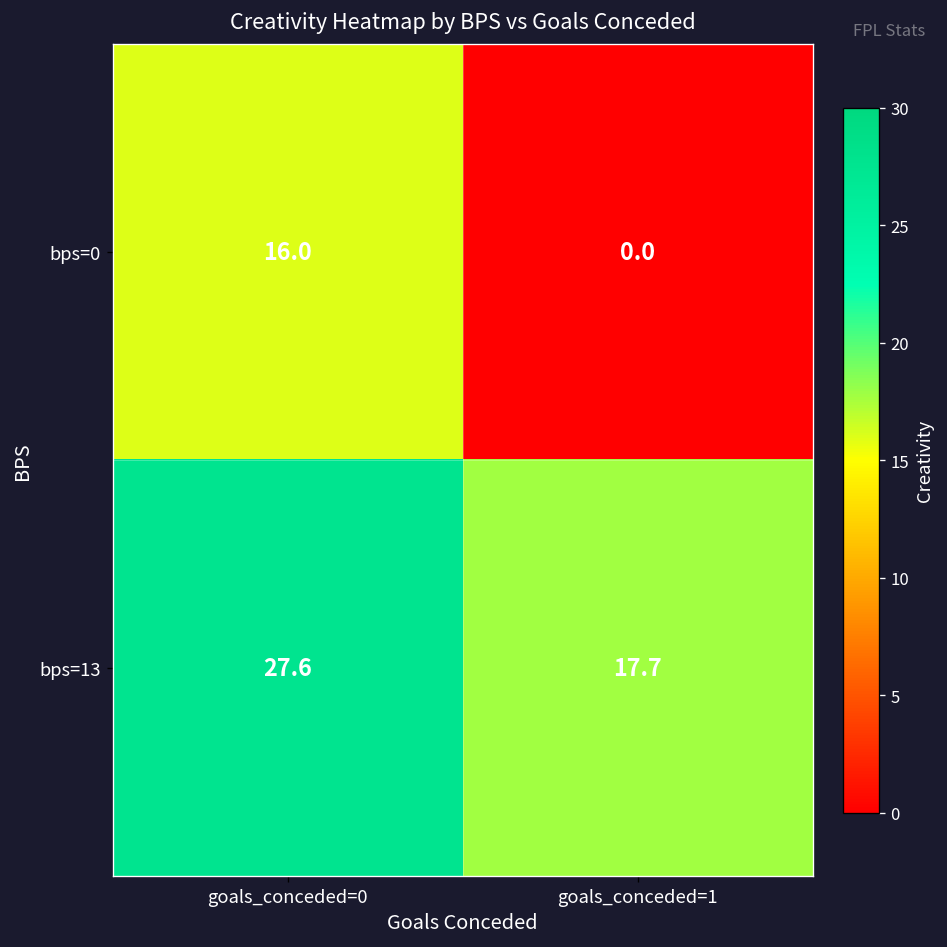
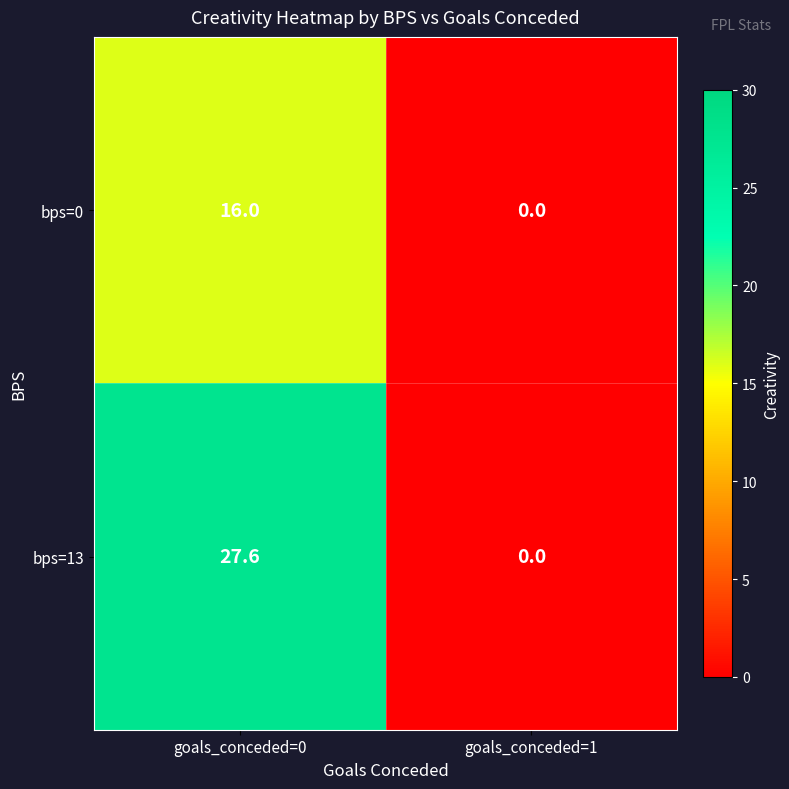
  {
    "bps=0": {
      "goals_conceded=0": 16.0,
      "goals_conceded=1": 0.0
    },
    "bps=13": {
      "goals_conceded=0": 27.6,
-     "goals_conceded=1": 17.7
+     "goals_conceded=1": 0.0
    }
  }
